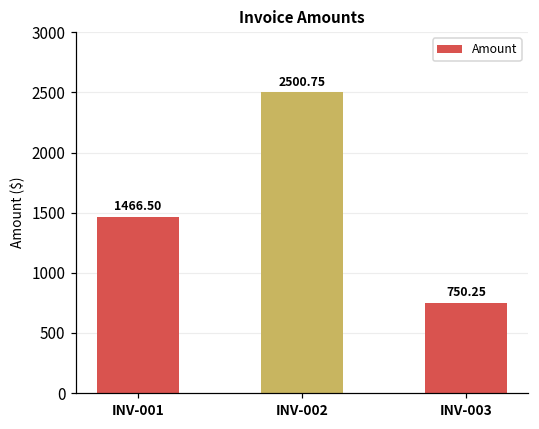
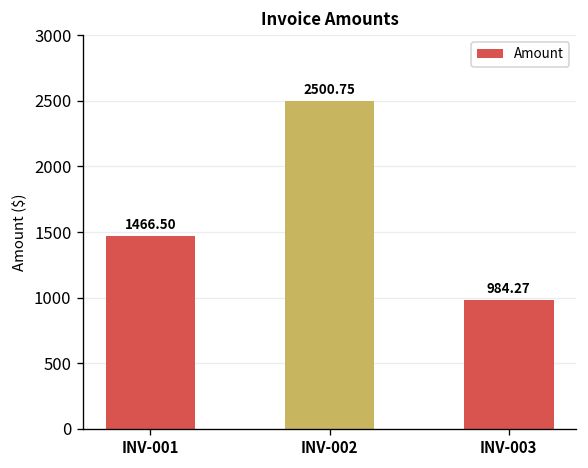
  {
    "INV-001": 1466.50,
    "INV-002": 2500.75,
-   "INV-003": 750.25
+   "INV-003": 984.27
  }
